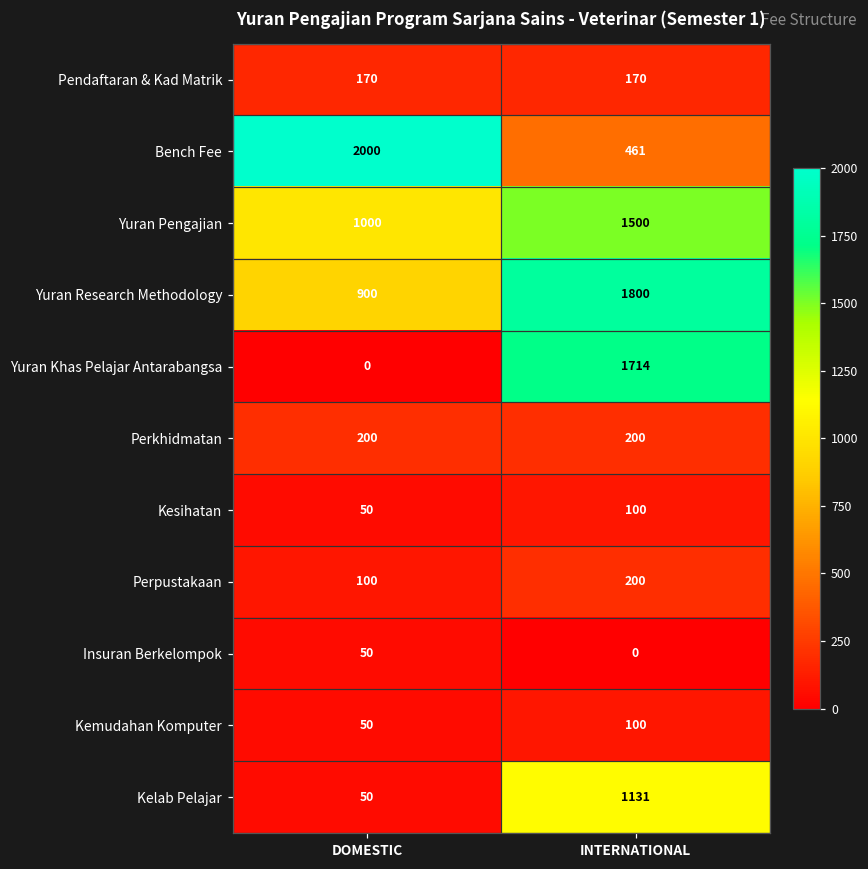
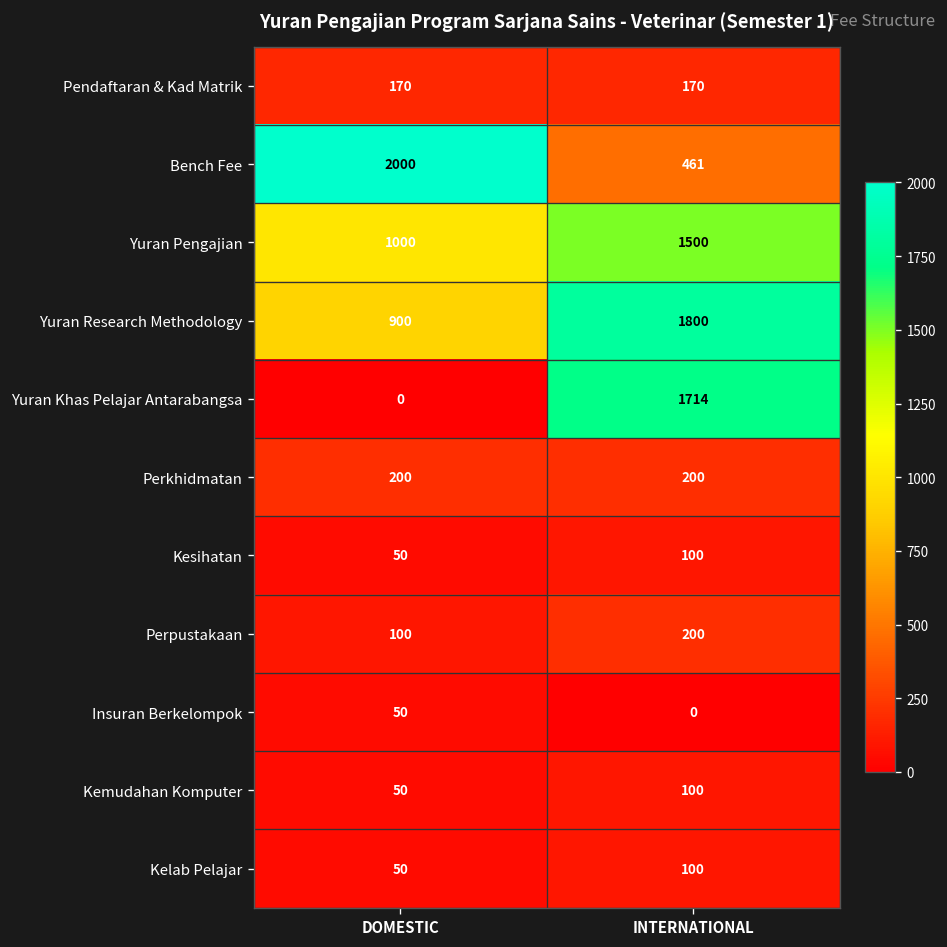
  {
    "Pendaftaran & Kad Matrik": {
      "DOMESTIC": 170,
      "INTERNATIONAL": 170
    },
    "Bench Fee": {
      "DOMESTIC": 2000,
      "INTERNATIONAL": 461
    },
    "Yuran Pengajian": {
      "DOMESTIC": 1000,
      "INTERNATIONAL": 1500
    },
    "Yuran Research Methodology": {
      "DOMESTIC": 900,
      "INTERNATIONAL": 1800
    },
    "Yuran Khas Pelajar Antarabangsa": {
      "DOMESTIC": 0,
      "INTERNATIONAL": 1714
    },
    "Perkhidmatan": {
      "DOMESTIC": 200,
      "INTERNATIONAL": 200
    },
    "Kesihatan": {
      "DOMESTIC": 50,
      "INTERNATIONAL": 100
    },
    "Perpustakaan": {
      "DOMESTIC": 100,
      "INTERNATIONAL": 200
    },
    "Insuran Berkelompok": {
      "DOMESTIC": 50,
      "INTERNATIONAL": 0
    },
    "Kemudahan Komputer": {
      "DOMESTIC": 50,
      "INTERNATIONAL": 100
    },
    "Kelab Pelajar": {
      "DOMESTIC": 50,
-     "INTERNATIONAL": 1131
+     "INTERNATIONAL": 100
    }
  }
